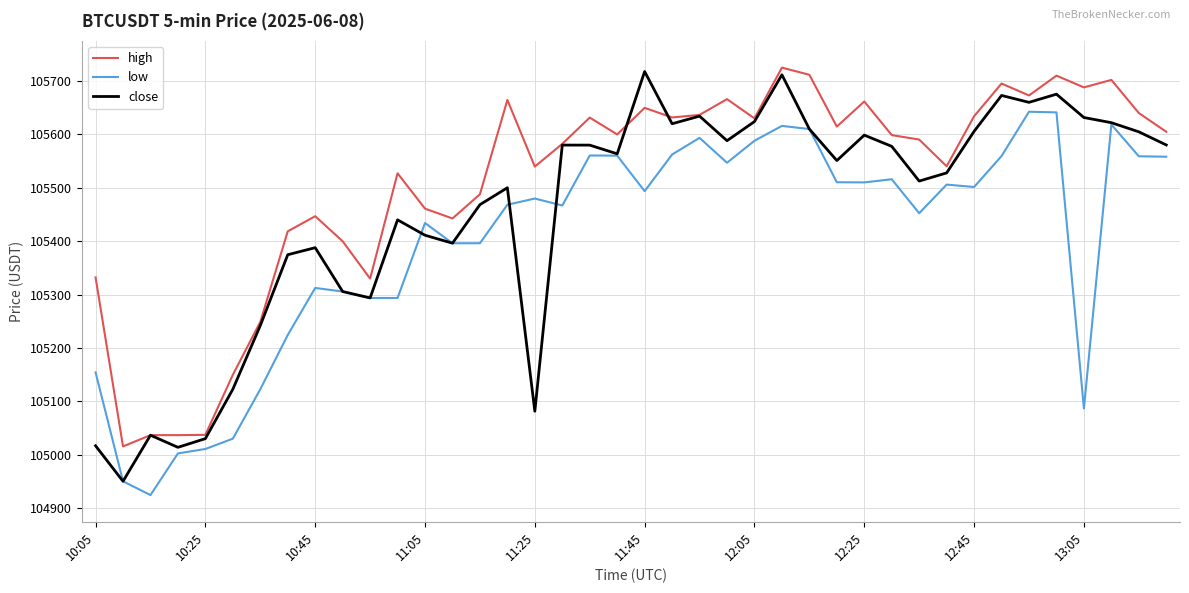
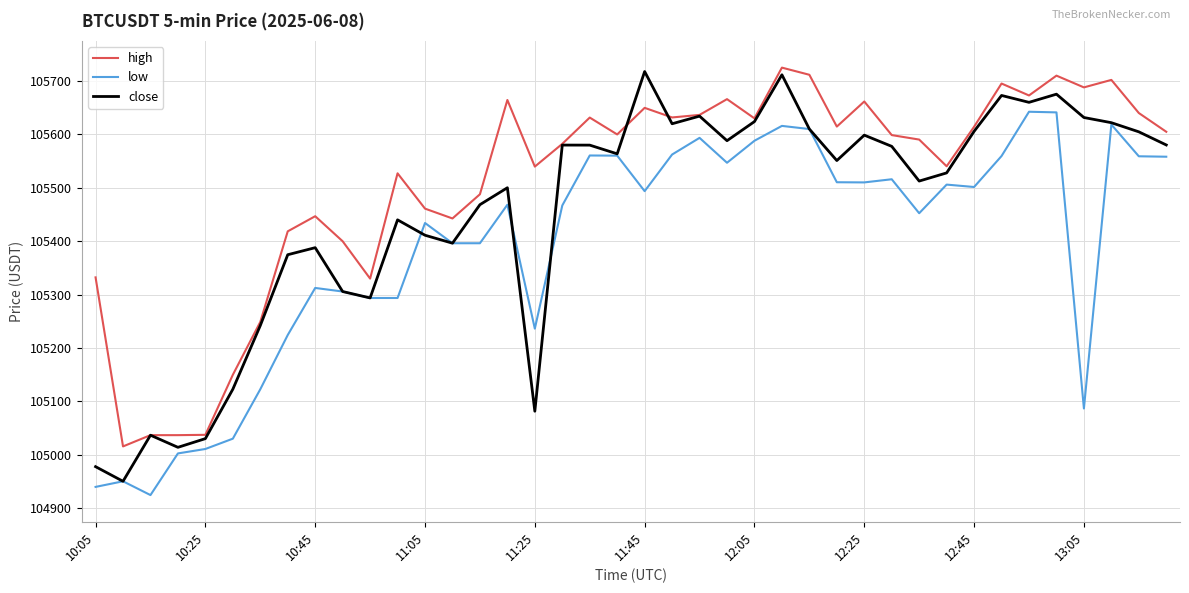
  {
    "high": {
      "10:05": 105330,
      "10:25": 105040,
      "10:45": 105450,
      "11:05": 105460,
      "11:25": 105540,
      "11:45": 105650,
      "12:05": 105630,
      "12:25": 105660,
-     "12:45": 105630,
+     "12:45": 105610,
      "13:05": 105690
    },
    "low": {
-     "10:05": 105150,
+     "10:05": 104940,
      "10:25": 105010,
      "10:45": 105310,
      "11:05": 105430,
-     "11:25": 105480,
+     "11:25": 105240,
      "11:45": 105490,
      "12:05": 105590,
      "12:25": 105510,
      "12:45": 105500,
      "13:05": 105090
    },
    "close": {
-     "10:05": 105020,
+     "10:05": 104980,
      "10:25": 105030,
      "10:45": 105390,
      "11:05": 105410,
      "11:25": 105080,
      "11:45": 105720,
      "12:05": 105620,
      "12:25": 105600,
      "12:45": 105610,
      "13:05": 105630
    }
  }
